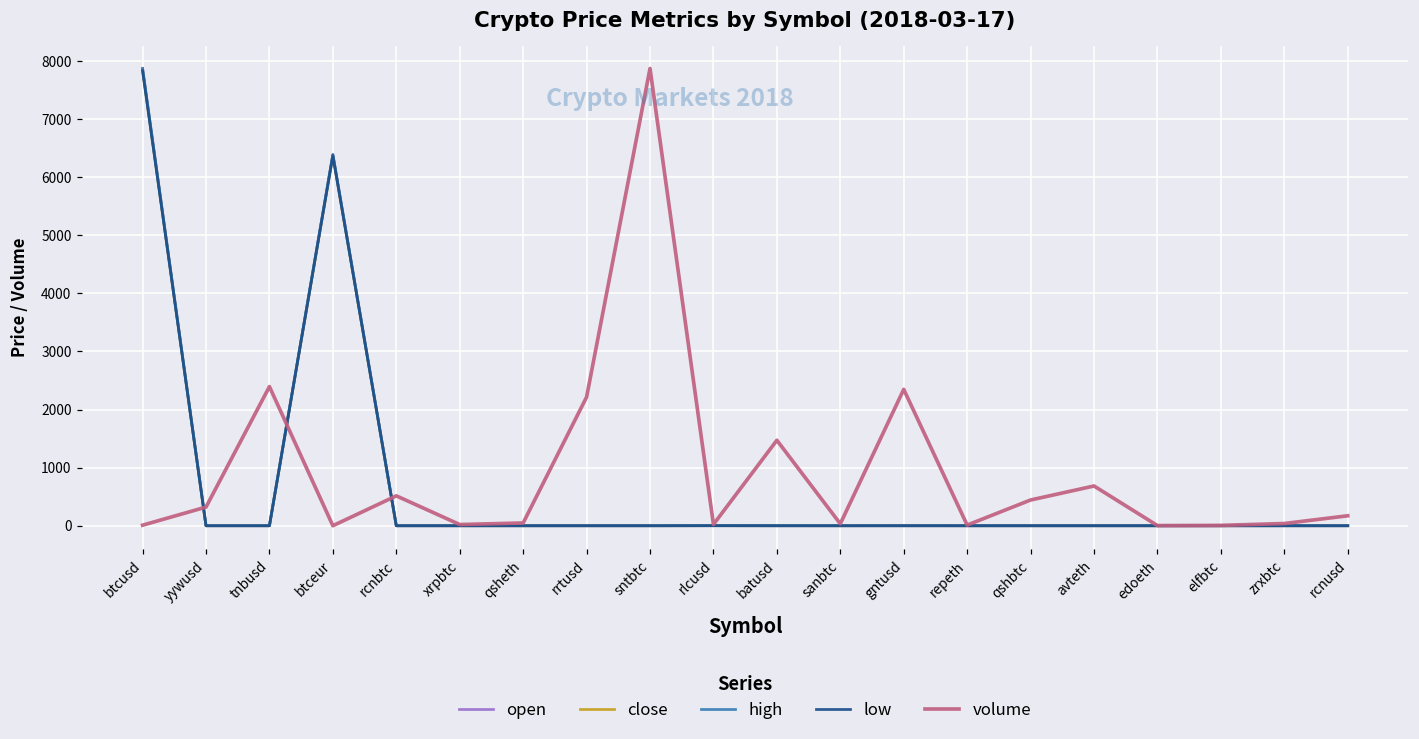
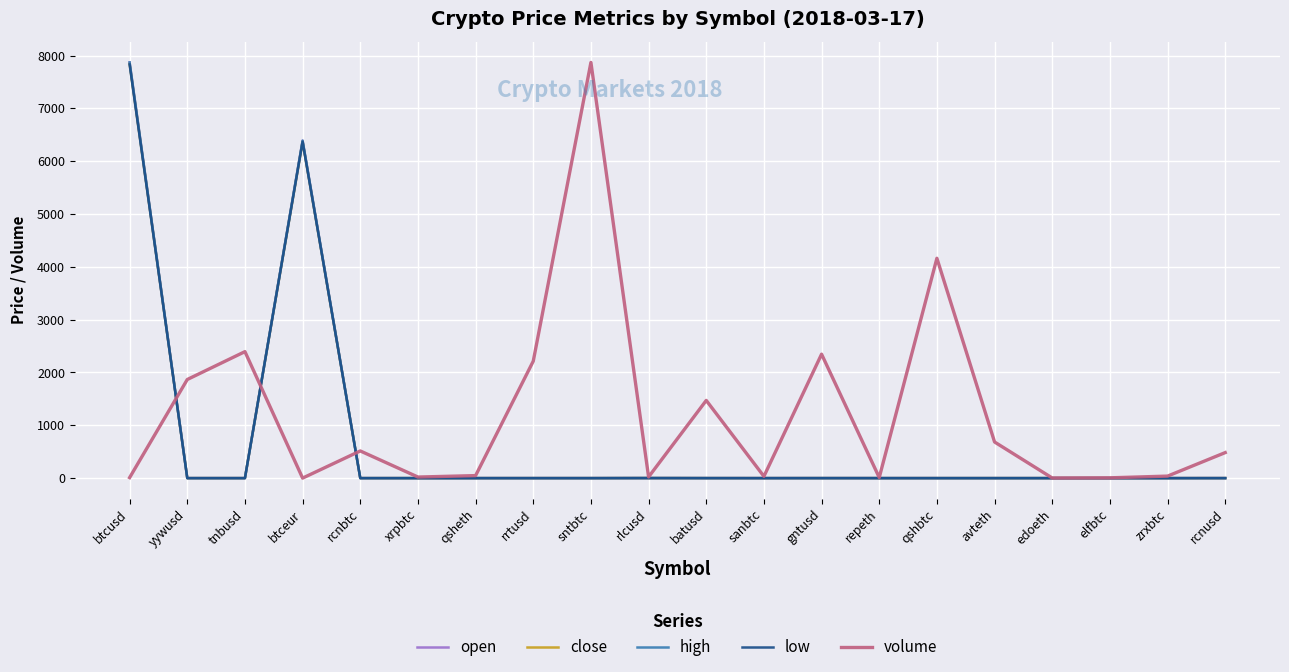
  {
    "volume": {
      "btcusd": 0,
-     "yywusd": 300,
+     "yywusd": 1900,
      "tnbusd": 2400,
      "btceur": 0,
      "rcnbtc": 500,
      "rrtusd": 2200,
      "batusd": 1500,
      "gntusd": 2300,
-     "qshbtc": 400,
+     "qshbtc": 4200,
      "avteth": 700,
-     "rcnusd": 200
+     "rcnusd": 500
    }
  }
